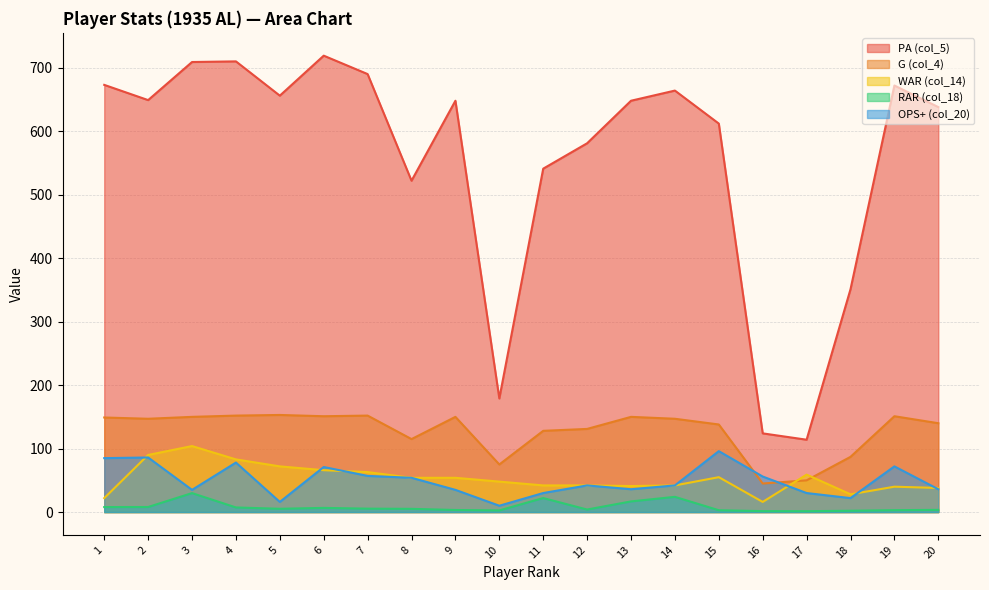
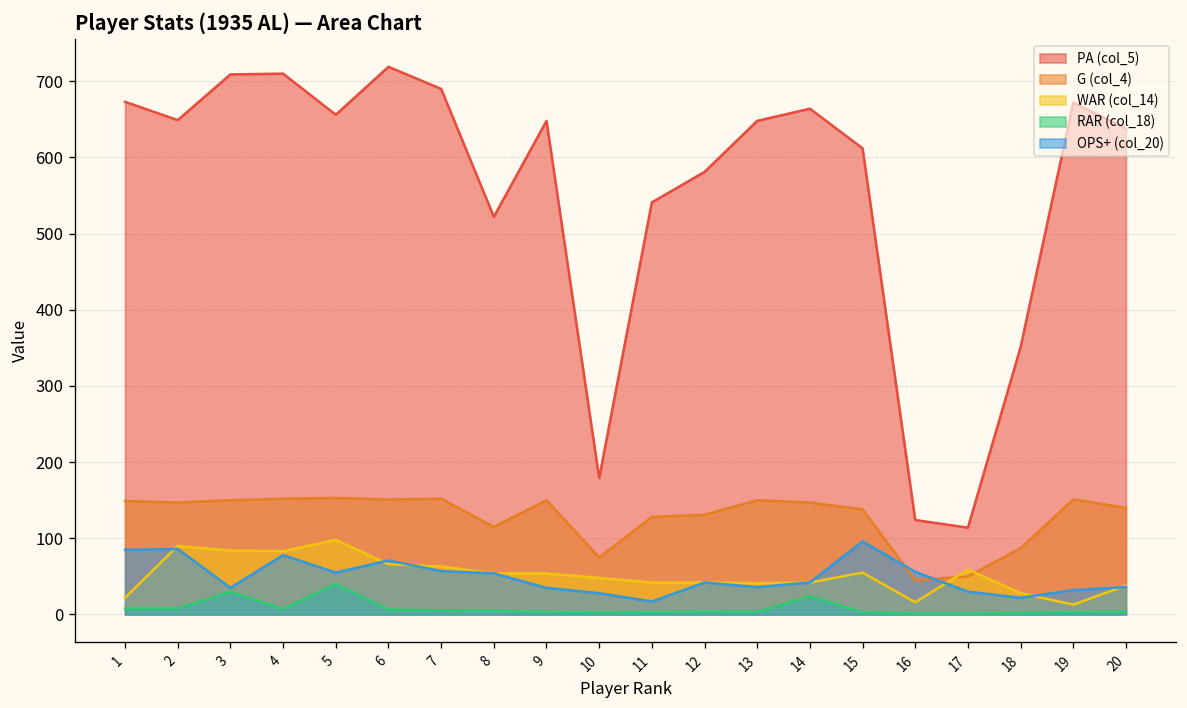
  {
    "WAR (col_14)": {
      "1": 20,
      "2": 90,
-     "3": 100,
+     "3": 80,
      "4": 80,
-     "5": 70,
+     "5": 100,
      "6": 70,
      "7": 60,
      "9": 50,
      "10": 50,
      "11": 40,
      "13": 40,
      "15": 60,
      "16": 20,
      "17": 60,
      "18": 30,
-     "19": 40
+     "19": 10
    },
    "RAR (col_18)": {
      "1": 10,
      "2": 10,
      "3": 30,
      "4": 10,
-     "5": 10,
+     "5": 40,
      "6": 10,
      "7": 10,
      "8": 10,
      "9": 0,
      "10": 0,
-     "11": 20,
+     "11": 0,
      "12": 0,
-     "13": 20,
+     "13": 0,
      "14": 20,
      "15": 0,
      "16": 0,
      "17": 0,
      "18": 0,
      "19": 0,
      "20": 0
    },
    "OPS+ (col_20)": {
      "1": 90,
      "2": 90,
      "3": 40,
      "4": 80,
-     "5": 20,
+     "5": 60,
      "6": 70,
      "7": 60,
      "9": 40,
-     "10": 10,
-     "11": 30,
+     "10": 30,
+     "11": 20,
      "13": 40,
      "15": 100,
      "16": 60,
      "17": 30,
      "18": 20,
-     "19": 70
+     "19": 30
    }
  }
